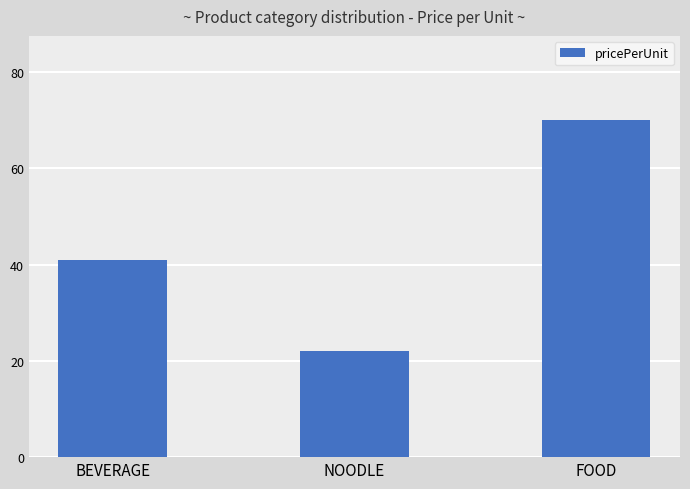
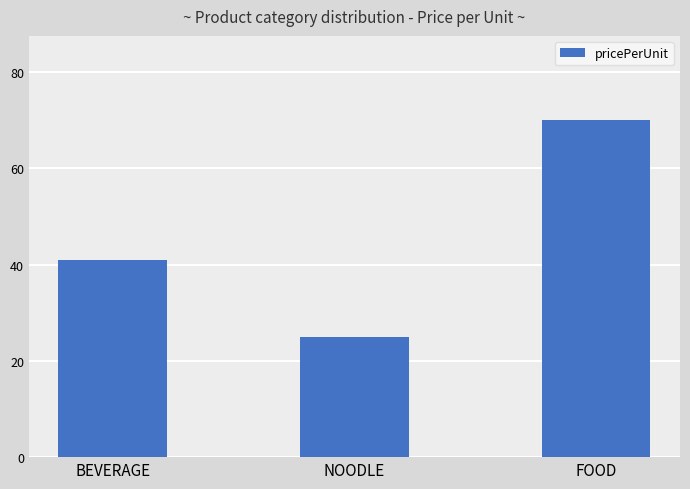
  {
    "BEVERAGE": 41,
-   "NOODLE": 22,
+   "NOODLE": 25,
    "FOOD": 70
  }
